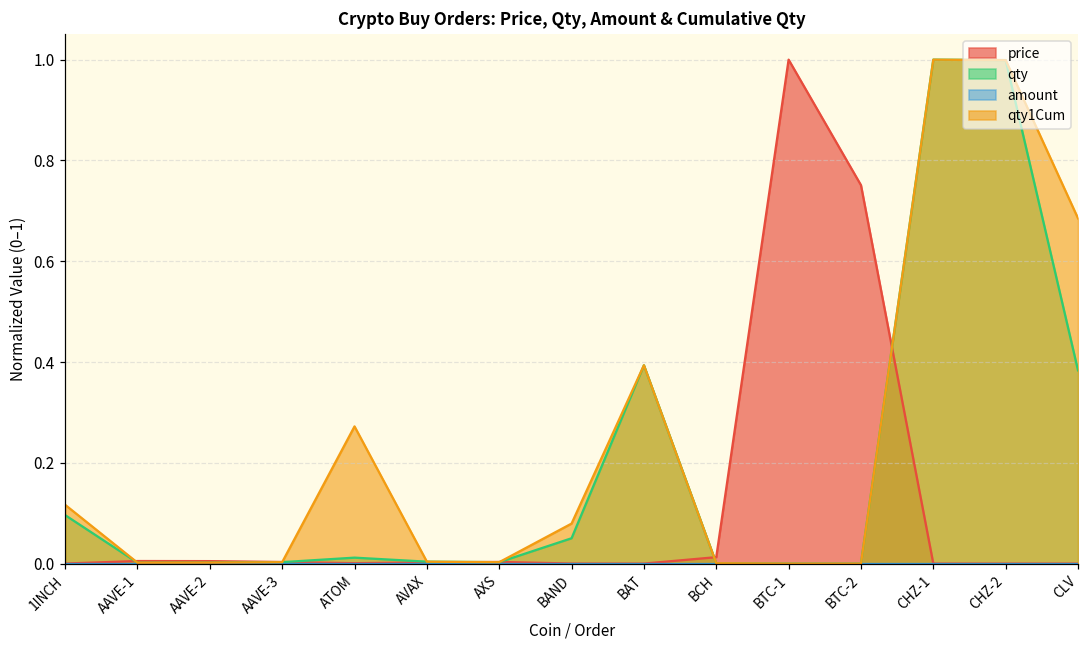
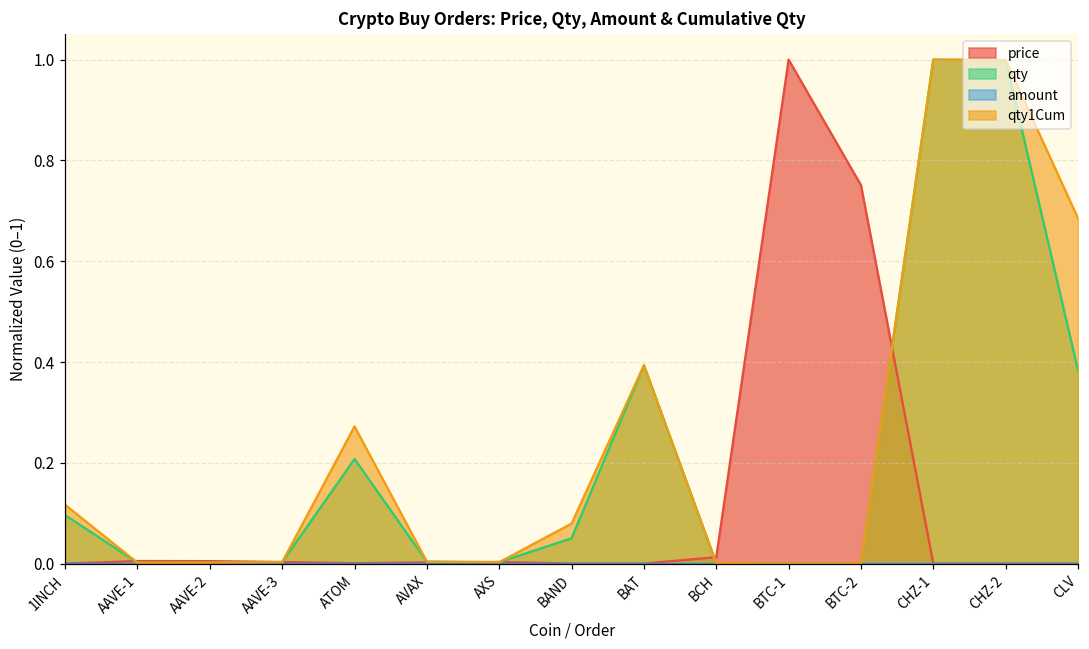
  {
    "price": {
      "BCH": 0.01,
      "BTC-1": 1.00,
      "BTC-2": 0.75
    },
    "qty": {
      "1INCH": 0.10,
-     "ATOM": 0.01,
+     "ATOM": 0.21,
      "BAND": 0.05,
      "CLV": 0.38
    },
    "qty1Cum": {
      "1INCH": 0.12,
      "ATOM": 0.27,
      "BAND": 0.08,
      "CLV": 0.69
    }
  }
